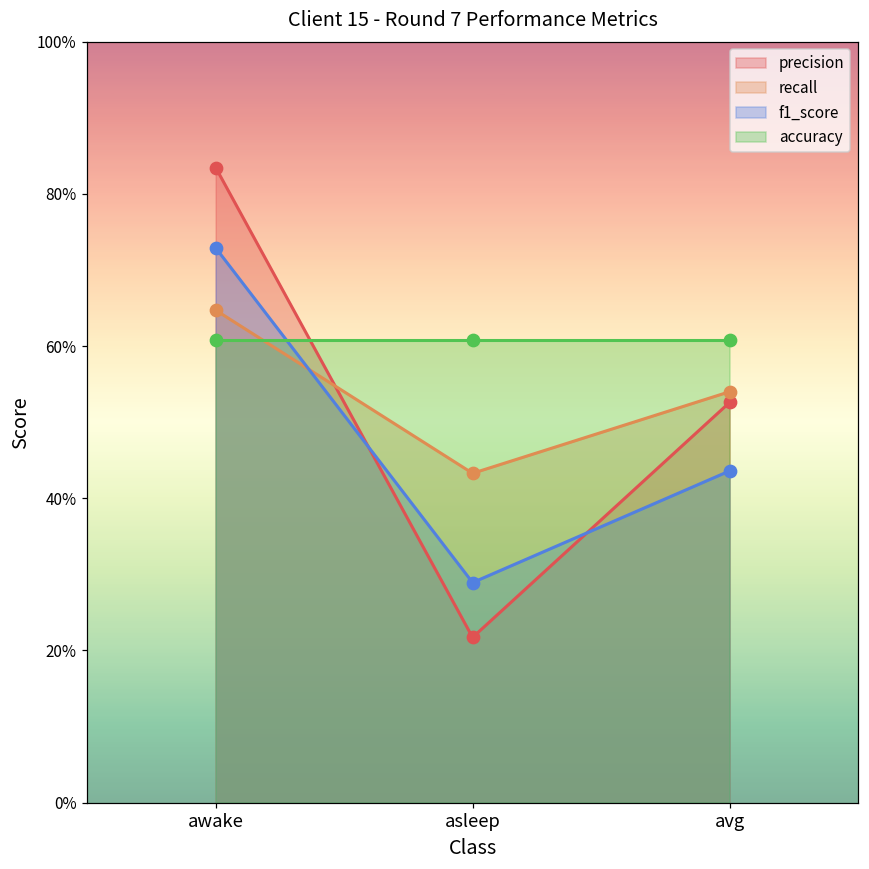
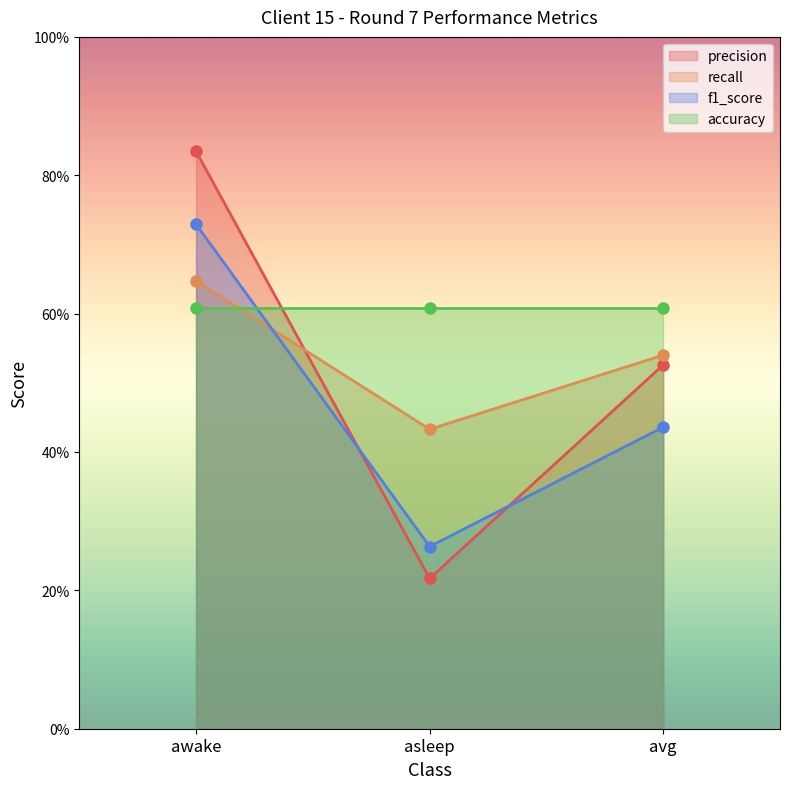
  {
    "f1_score": {
      "awake": "73%",
-     "asleep": "29%",
+     "asleep": "26%",
      "avg": "44%"
    },
    "accuracy": {
      "awake": "61%",
      "asleep": "61%",
      "avg": "61%"
    }
  }
